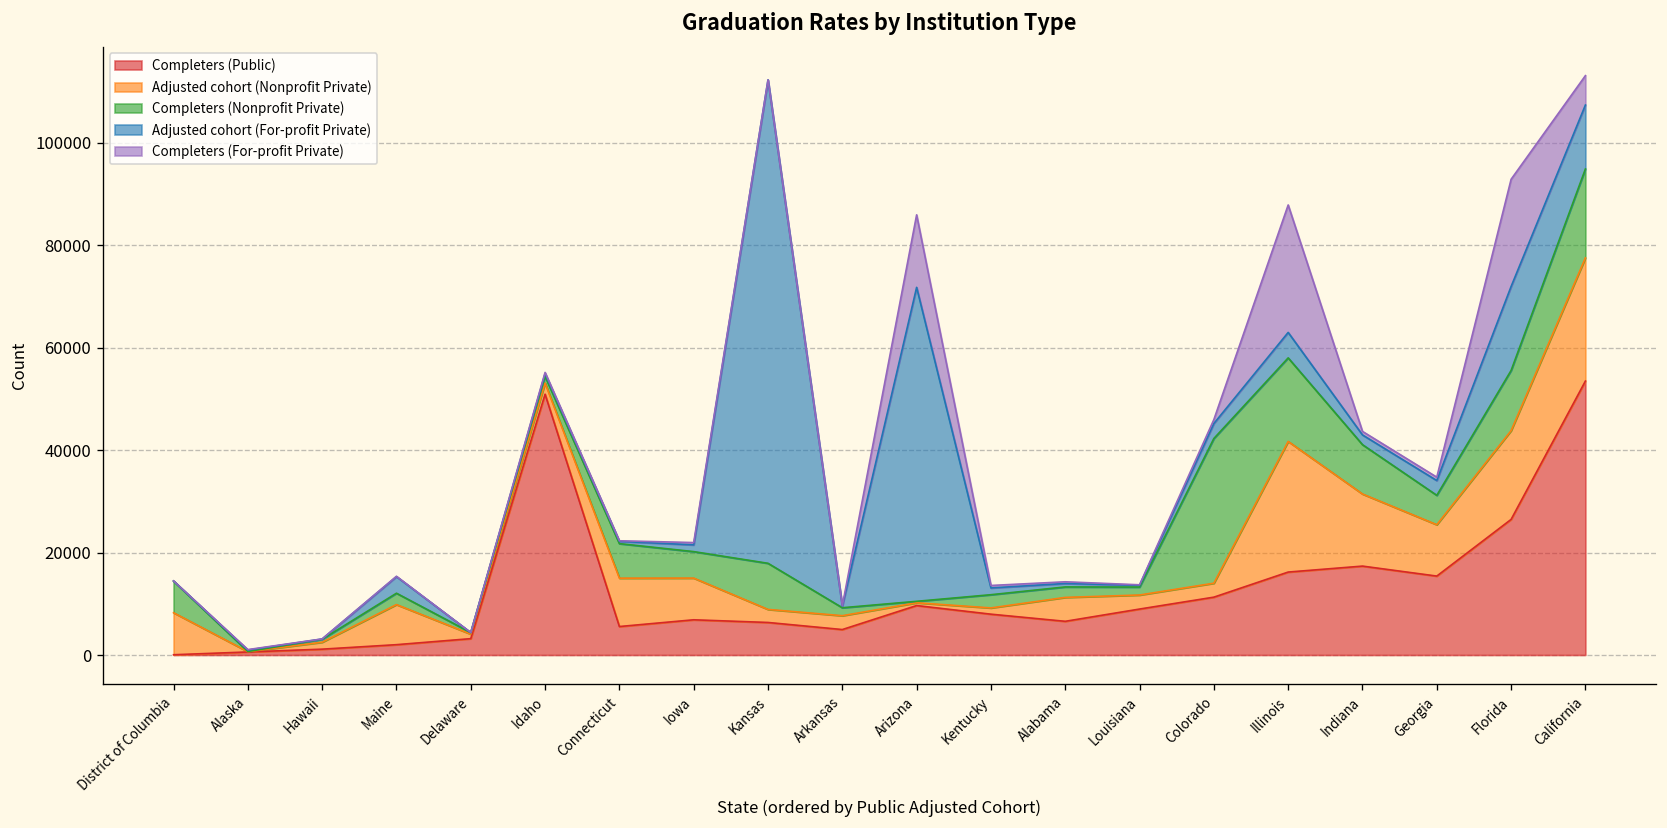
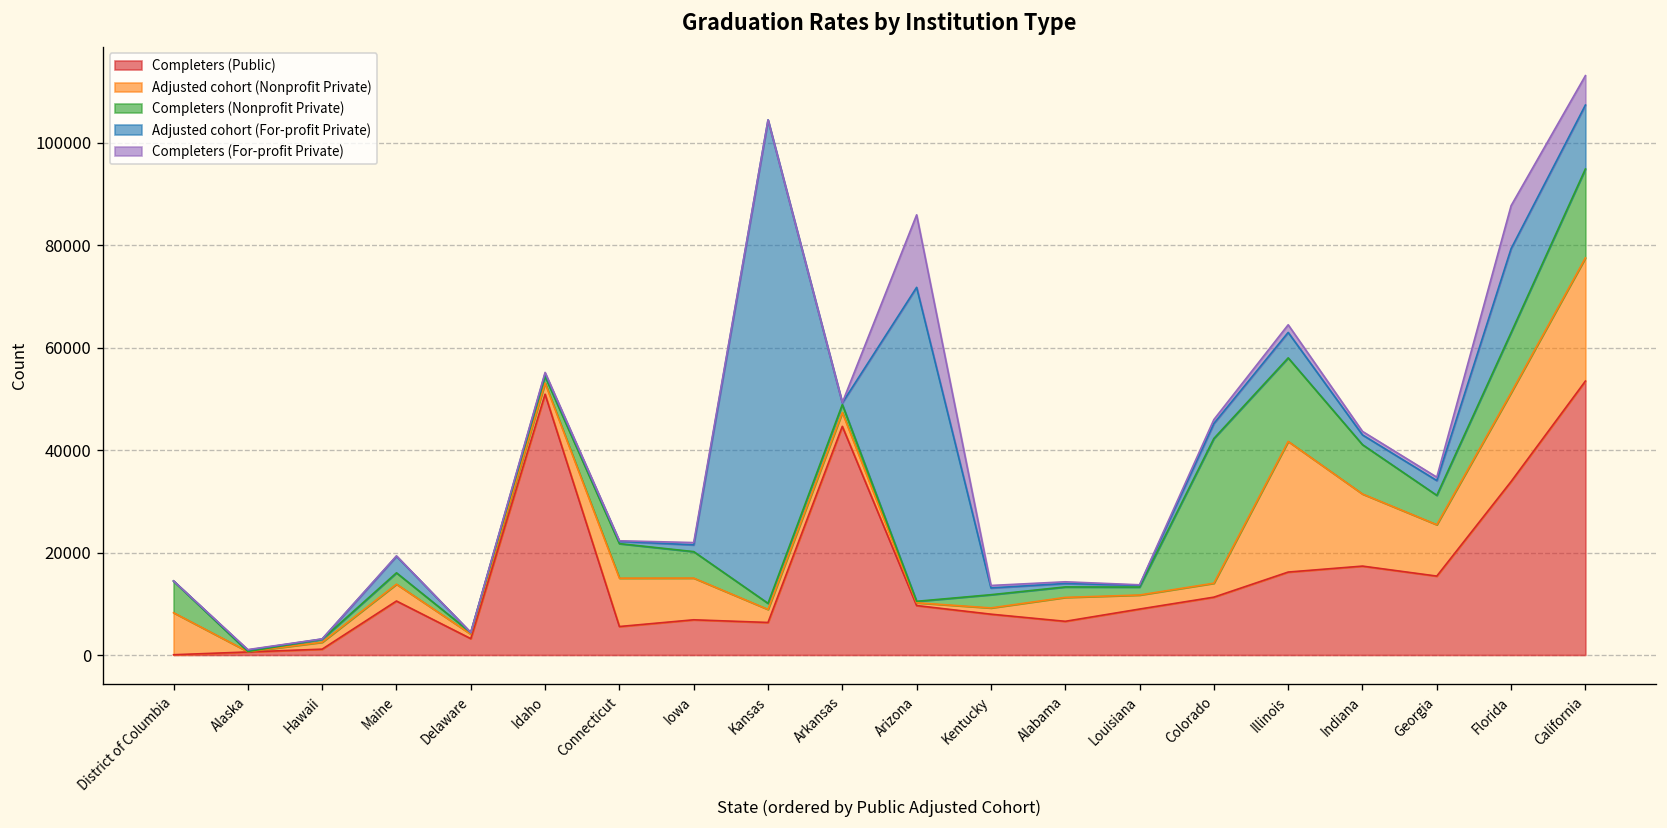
  {
    "Completers (Public)": {
      "District of Columbia": 0,
      "Hawaii": 1000,
-     "Maine": 2000,
+     "Maine": 11000,
      "Delaware": 3000,
      "Idaho": 51000,
      "Connecticut": 6000,
      "Iowa": 7000,
      "Kansas": 6000,
-     "Arkansas": 5000,
+     "Arkansas": 45000,
      "Kentucky": 8000,
      "Alabama": 7000,
      "Louisiana": 9000,
      "Colorado": 11000,
      "Illinois": 16000,
      "Indiana": 17000,
      "Georgia": 15000,
-     "Florida": 26000,
+     "Florida": 34000,
      "California": 53000
    },
    "Adjusted cohort (Nonprofit Private)": {
      "District of Columbia": 8000,
-     "Maine": 8000,
+     "Maine": 3000,
      "Idaho": 2000,
      "Connecticut": 9000,
      "Iowa": 8000,
      "Kansas": 3000,
      "Arkansas": 3000,
      "Kentucky": 1000,
      "Alabama": 5000,
      "Louisiana": 3000,
      "Colorado": 3000,
      "Illinois": 25000,
      "Indiana": 14000,
      "Georgia": 10000,
      "Florida": 17000,
      "California": 24000
    },
    "Completers (Nonprofit Private)": {
      "Maine": 2000,
      "Iowa": 5000,
-     "Kansas": 9000,
+     "Kansas": 1000,
      "Kentucky": 3000,
      "Alabama": 2000,
      "Colorado": 28000,
      "Illinois": 16000,
      "Indiana": 10000,
      "Georgia": 6000,
      "Florida": 12000,
      "California": 17000
    },
    "Adjusted cohort (For-profit Private)": {
      "Arizona": 61000,
      "Colorado": 3000,
      "Illinois": 5000,
      "Indiana": 2000,
      "Georgia": 3000,
      "Florida": 16000,
      "California": 12000
    },
    "Completers (For-profit Private)": {
      "Arizona": 14000,
      "Colorado": 1000,
-     "Illinois": 25000,
+     "Illinois": 1000,
      "Indiana": 1000,
      "Georgia": 1000,
-     "Florida": 21000,
+     "Florida": 8000,
      "California": 6000
    }
  }
